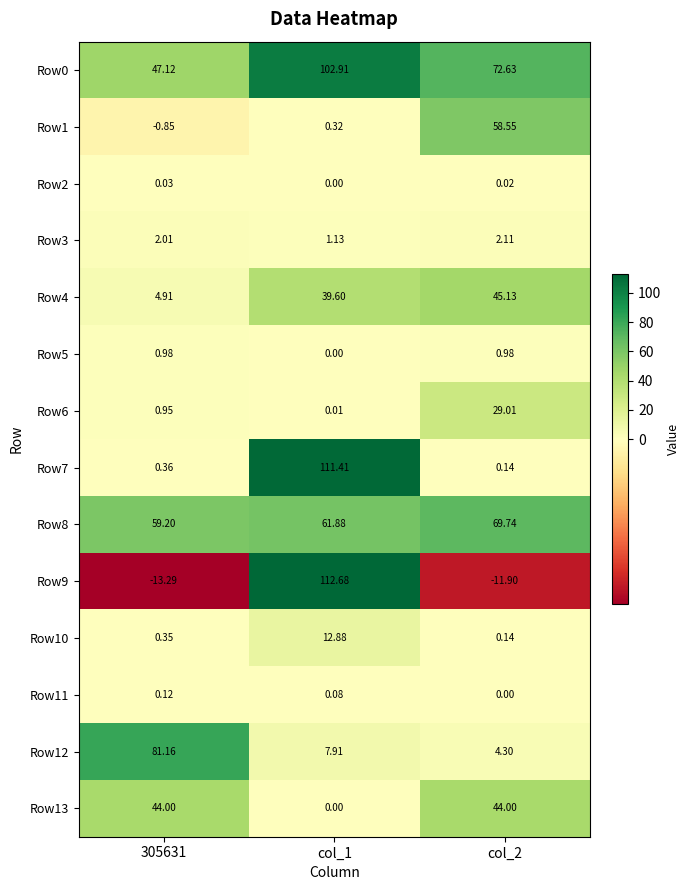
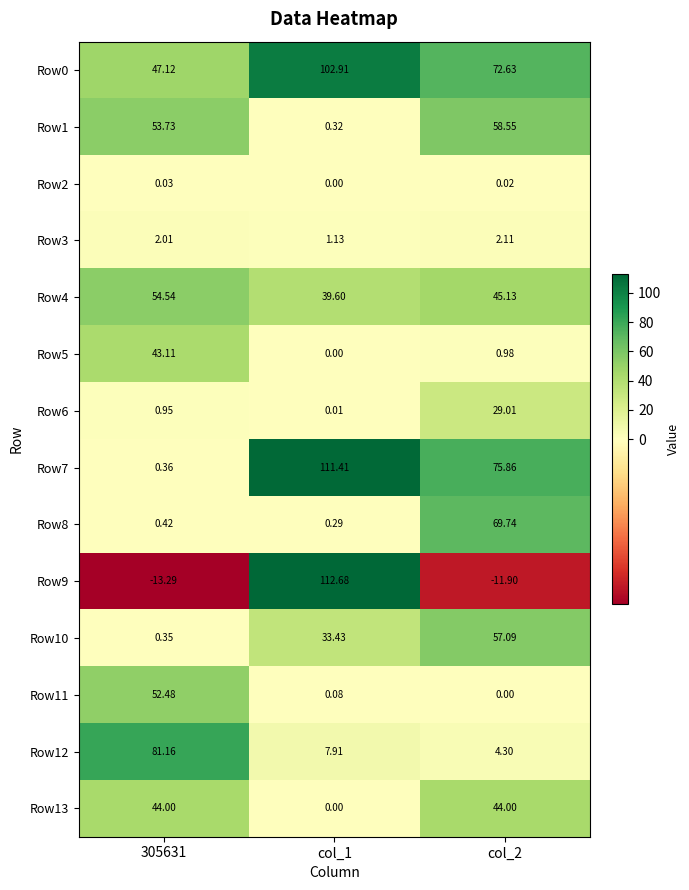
  {
    "Row0": {
      "305631": 47.12,
      "col_1": 102.91,
      "col_2": 72.63
    },
    "Row1": {
-     "305631": -0.85,
+     "305631": 53.73,
      "col_1": 0.32,
      "col_2": 58.55
    },
    "Row2": {
      "305631": 0.03,
      "col_1": 0.00,
      "col_2": 0.02
    },
    "Row3": {
      "305631": 2.01,
      "col_1": 1.13,
      "col_2": 2.11
    },
    "Row4": {
-     "305631": 4.91,
+     "305631": 54.54,
      "col_1": 39.60,
      "col_2": 45.13
    },
    "Row5": {
-     "305631": 0.98,
+     "305631": 43.11,
      "col_1": 0.00,
      "col_2": 0.98
    },
    "Row6": {
      "305631": 0.95,
      "col_1": 0.01,
      "col_2": 29.01
    },
    "Row7": {
      "305631": 0.36,
      "col_1": 111.41,
-     "col_2": 0.14
+     "col_2": 75.86
    },
    "Row8": {
-     "305631": 59.20,
-     "col_1": 61.88,
+     "305631": 0.42,
+     "col_1": 0.29,
      "col_2": 69.74
    },
    "Row9": {
      "305631": -13.29,
      "col_1": 112.68,
      "col_2": -11.90
    },
    "Row10": {
      "305631": 0.35,
-     "col_1": 12.88,
-     "col_2": 0.14
+     "col_1": 33.43,
+     "col_2": 57.09
    },
    "Row11": {
-     "305631": 0.12,
+     "305631": 52.48,
      "col_1": 0.08,
      "col_2": 0.00
    },
    "Row12": {
      "305631": 81.16,
      "col_1": 7.91,
      "col_2": 4.30
    },
    "Row13": {
      "305631": 44.00,
      "col_1": 0.00,
      "col_2": 44.00
    }
  }
